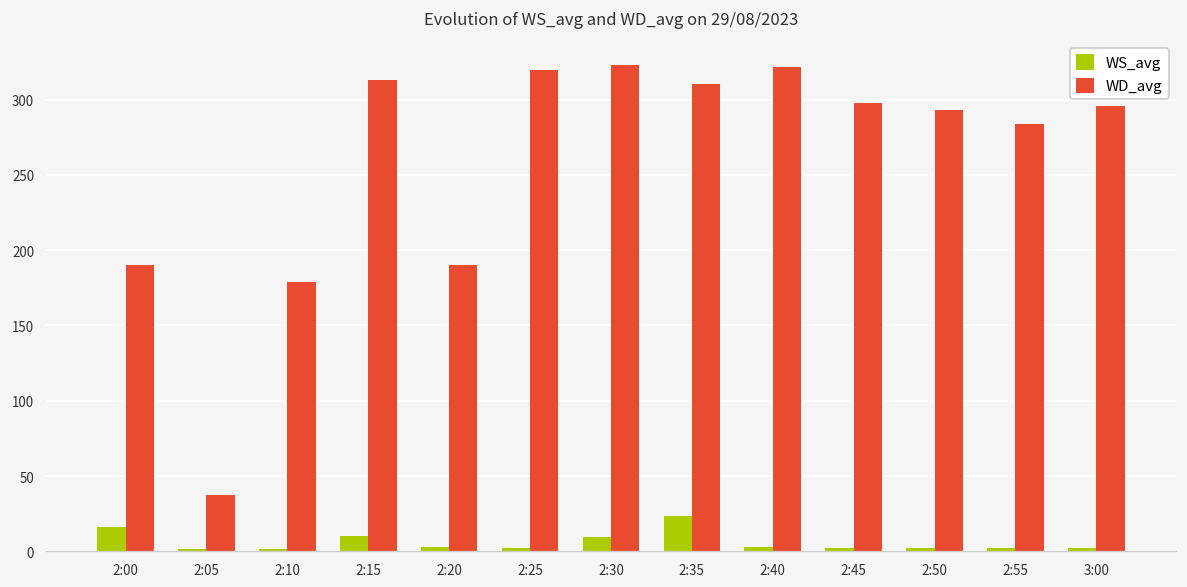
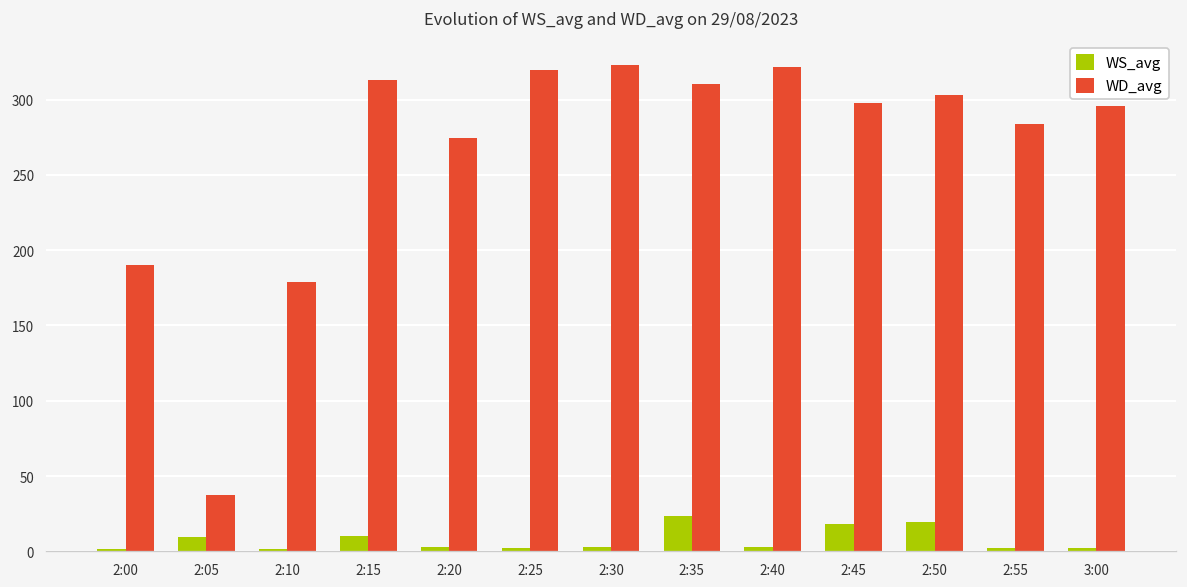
  {
    "WS_avg": {
-     "2:00": 16,
-     "2:05": 2,
+     "2:00": 1,
+     "2:05": 10,
      "2:15": 10,
      "2:20": 3,
      "2:25": 2,
-     "2:30": 9,
+     "2:30": 3,
      "2:35": 23,
      "2:40": 3,
-     "2:45": 2,
-     "2:50": 3,
+     "2:45": 18,
+     "2:50": 19,
      "3:00": 2
    },
    "WD_avg": {
      "2:00": 190,
      "2:05": 37,
      "2:10": 179,
      "2:15": 313,
-     "2:20": 190,
+     "2:20": 275,
      "2:25": 320,
      "2:30": 323,
      "2:35": 311,
      "2:40": 322,
      "2:45": 298,
-     "2:50": 293,
+     "2:50": 303,
      "2:55": 284,
      "3:00": 296
    }
  }
